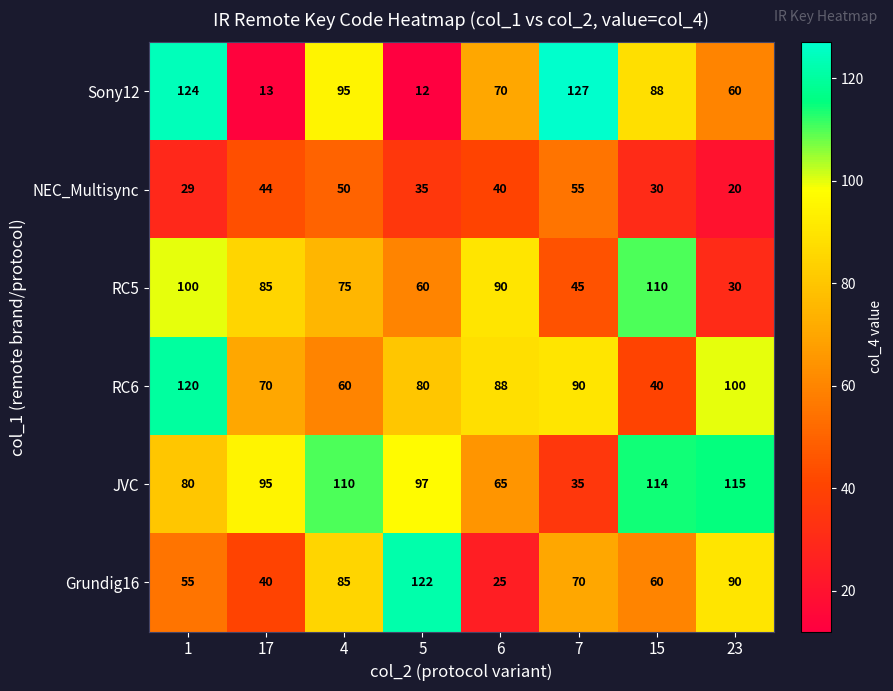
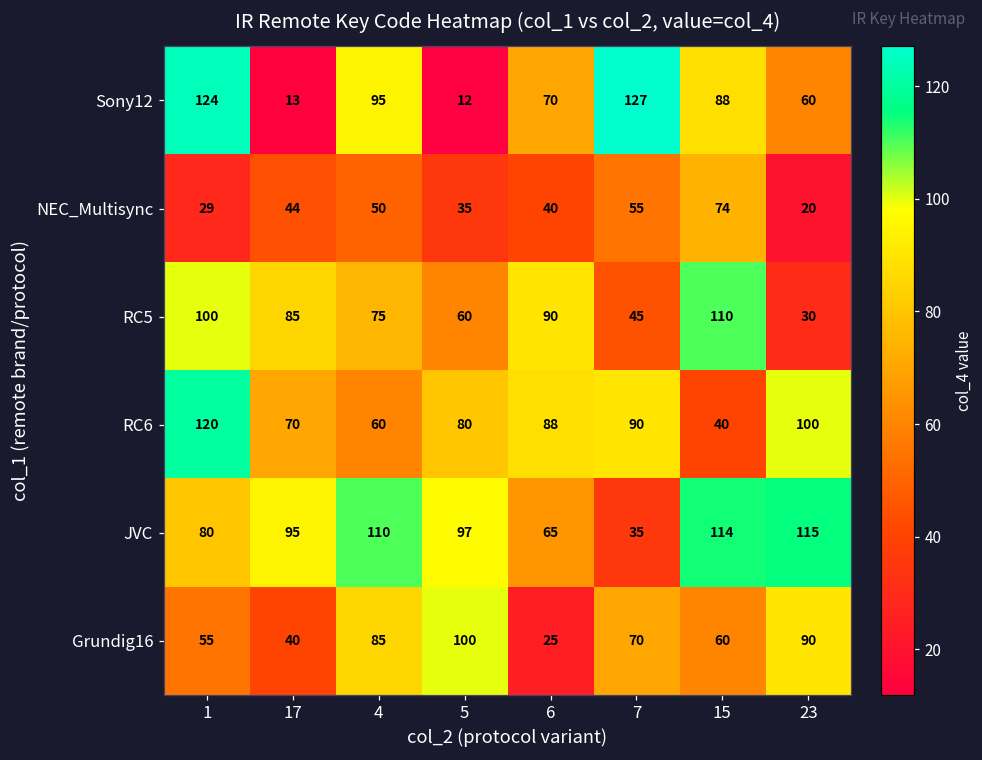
  {
    "Sony12": {
      "1": 124,
      "17": 13,
      "4": 95,
      "5": 12,
      "6": 70,
      "7": 127,
      "15": 88,
      "23": 60
    },
    "NEC_Multisync": {
      "1": 29,
      "17": 44,
      "4": 50,
      "5": 35,
      "6": 40,
      "7": 55,
-     "15": 30,
+     "15": 74,
      "23": 20
    },
    "RC5": {
      "1": 100,
      "17": 85,
      "4": 75,
      "5": 60,
      "6": 90,
      "7": 45,
      "15": 110,
      "23": 30
    },
    "RC6": {
      "1": 120,
      "17": 70,
      "4": 60,
      "5": 80,
      "6": 88,
      "7": 90,
      "15": 40,
      "23": 100
    },
    "JVC": {
      "1": 80,
      "17": 95,
      "4": 110,
      "5": 97,
      "6": 65,
      "7": 35,
      "15": 114,
      "23": 115
    },
    "Grundig16": {
      "1": 55,
      "17": 40,
      "4": 85,
-     "5": 122,
+     "5": 100,
      "6": 25,
      "7": 70,
      "15": 60,
      "23": 90
    }
  }
